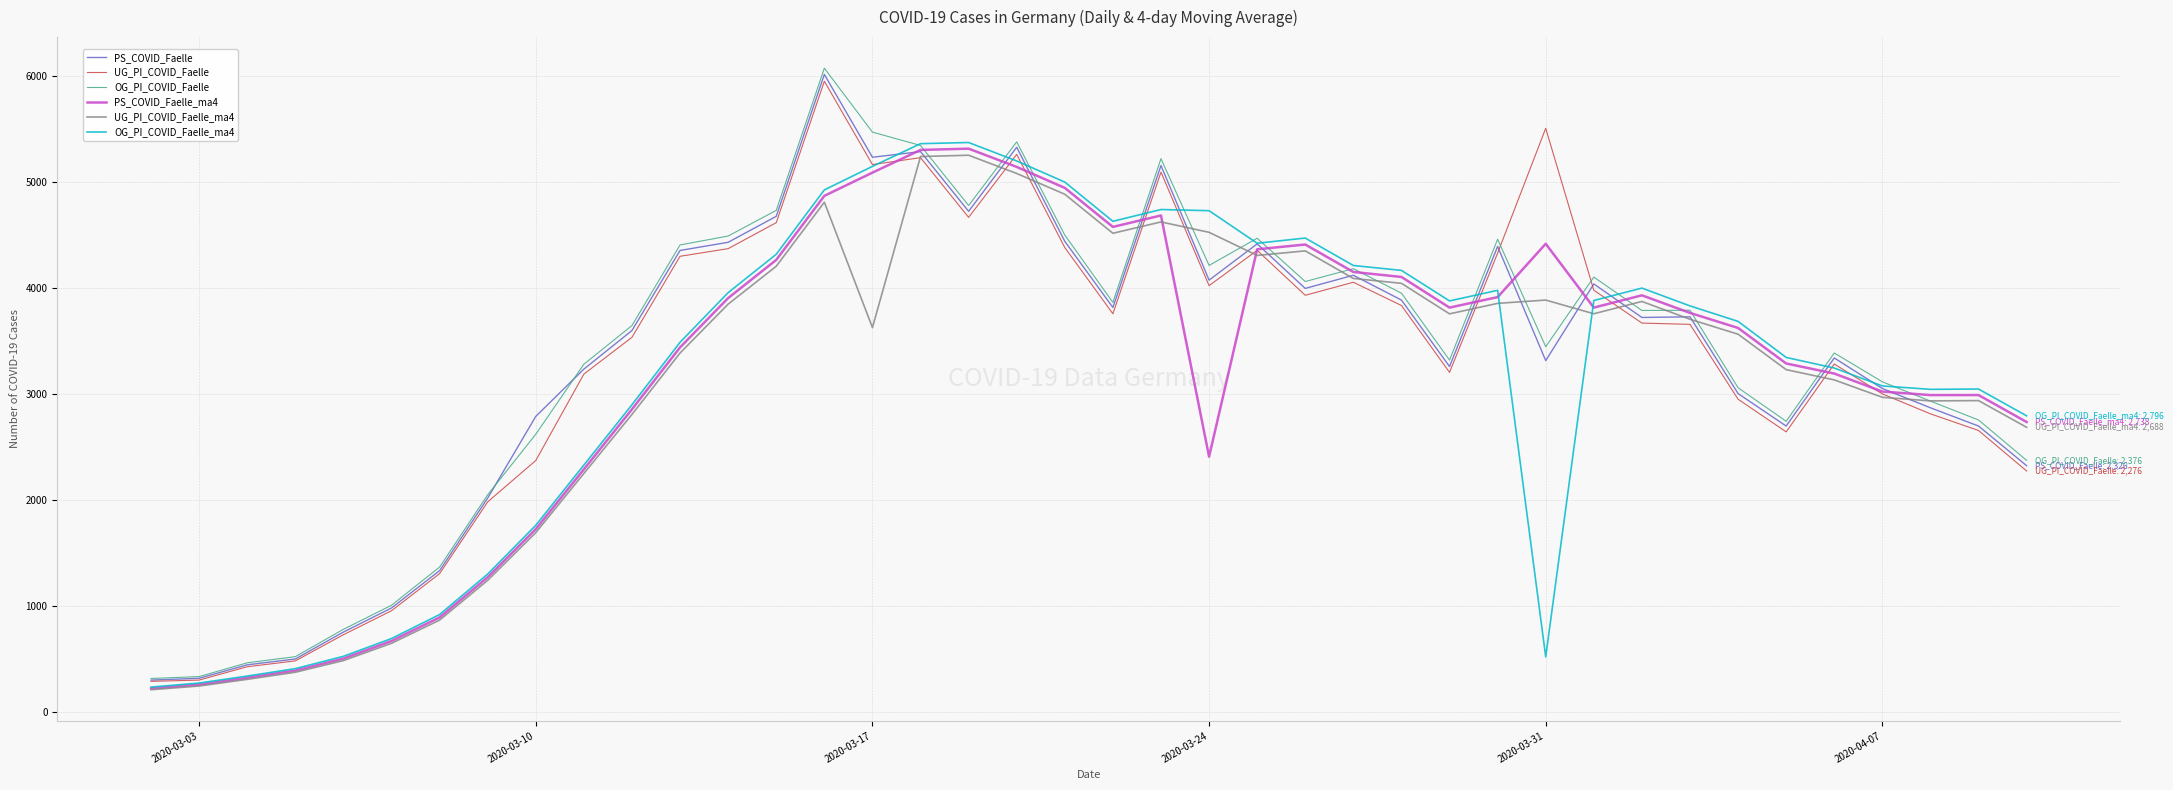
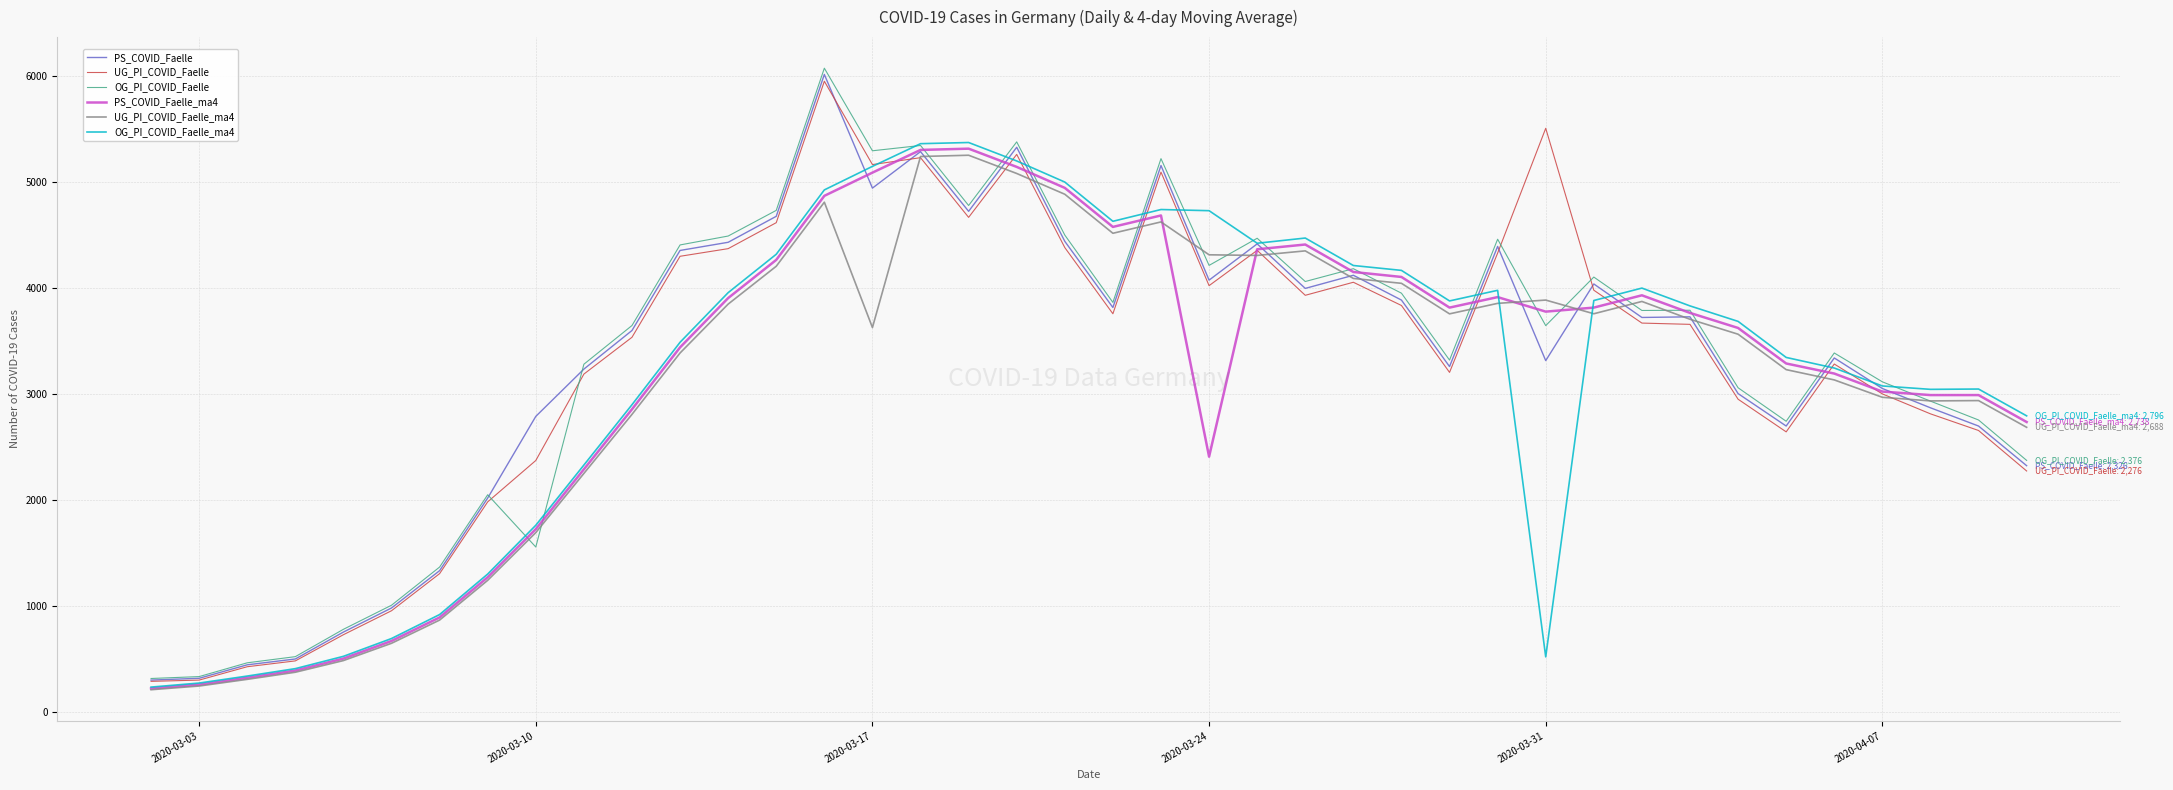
  {
    "PS_COVID_Faelle": {
      "2020-03-10": 2790,
-     "2020-03-17": 5240,
+     "2020-03-17": 4940,
      "2020-03-24": 4080,
      "2020-03-31": 3320
    },
    "UG_PI_COVID_Faelle": {
      "2020-03-10": 2380,
      "2020-03-24": 4020,
      "2020-03-31": 5510
    },
    "OG_PI_COVID_Faelle": {
-     "2020-03-10": 2620,
-     "2020-03-17": 5470,
+     "2020-03-10": 1560,
+     "2020-03-17": 5300,
      "2020-03-24": 4220,
-     "2020-03-31": 3450,
+     "2020-03-31": 3650,
      "2020-04-07": 3120
    },
    "PS_COVID_Faelle_ma4": {
      "2020-03-10": 1730,
      "2020-03-17": 5090,
      "2020-03-24": 2410,
-     "2020-03-31": 4420
+     "2020-03-31": 3780
    },
    "UG_PI_COVID_Faelle_ma4": {
      "2020-03-10": 1700,
      "2020-03-17": 3630,
-     "2020-03-24": 4530,
+     "2020-03-24": 4320,
      "2020-03-31": 3890,
      "2020-04-07": 2970
    },
    "OG_PI_COVID_Faelle_ma4": {
      "2020-03-10": 1760,
      "2020-03-24": 4730,
      "2020-03-31": 520
    }
  }
